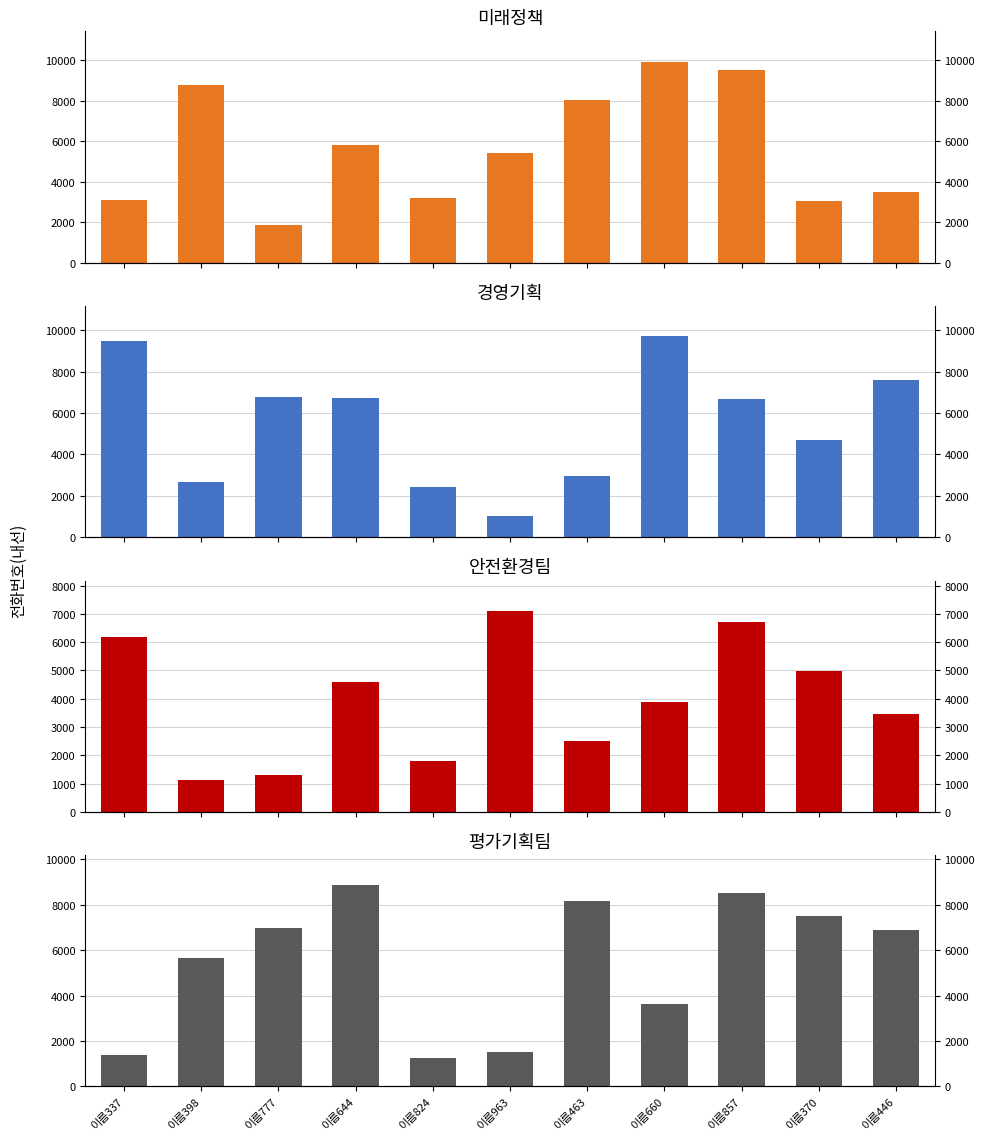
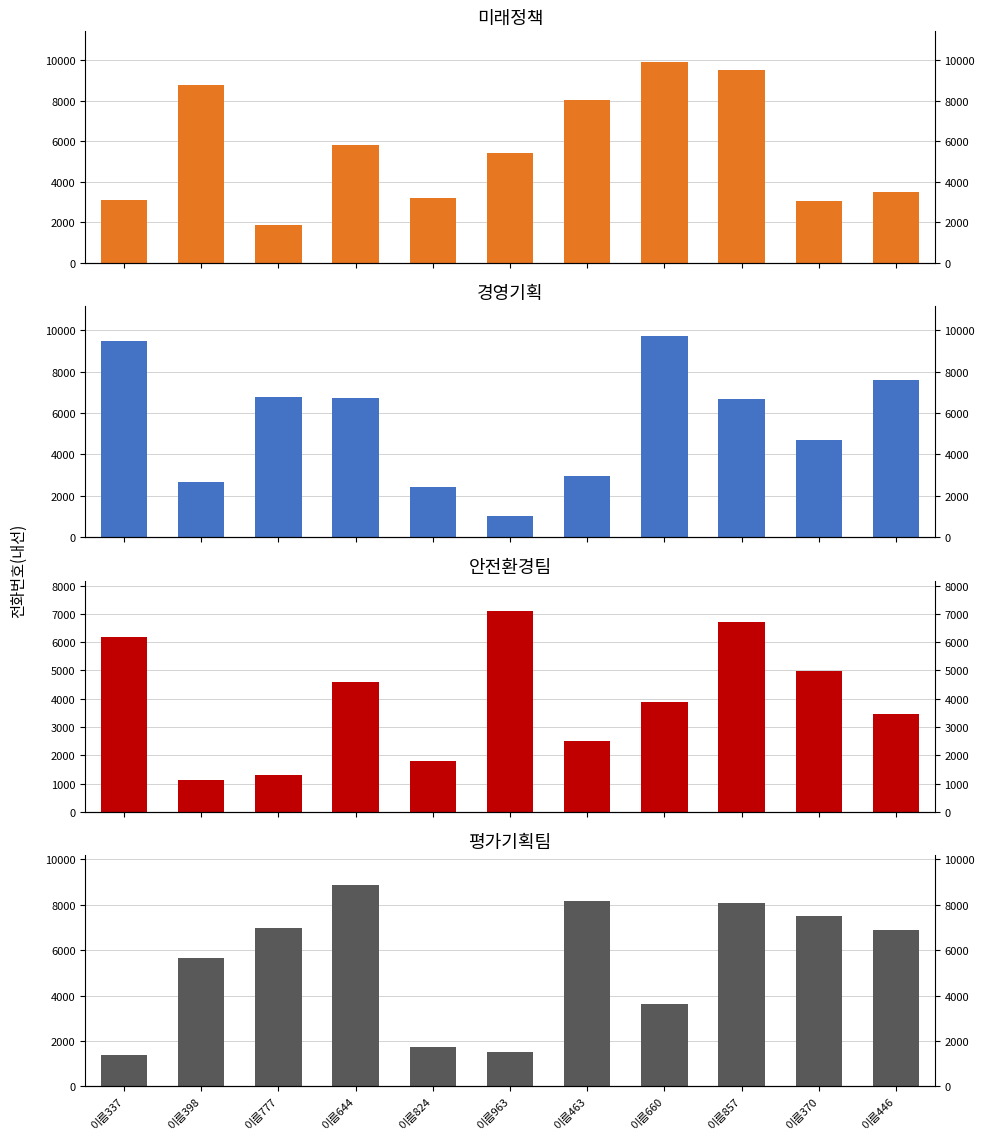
  {
    "평가기획팀": {
      "이름337": 1400,
      "이름398": 5700,
      "이름777": 7000,
      "이름644": 8900,
-     "이름824": 1200,
+     "이름824": 1800,
      "이름963": 1500,
      "이름463": 8200,
      "이름660": 3600,
-     "이름857": 8500,
+     "이름857": 8100,
      "이름370": 7500,
      "이름446": 6900
    }
  }
